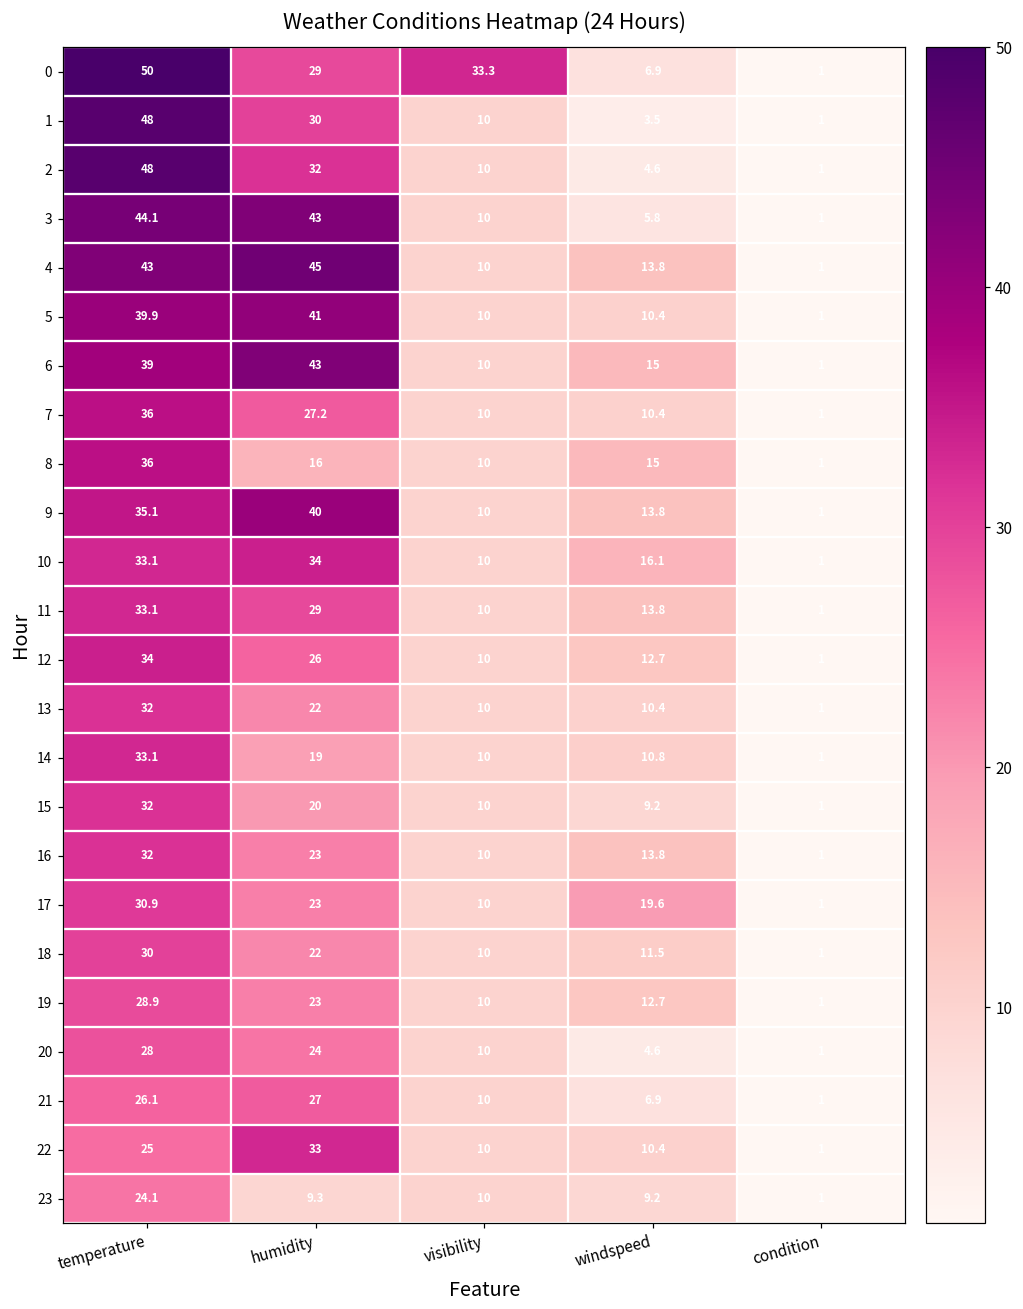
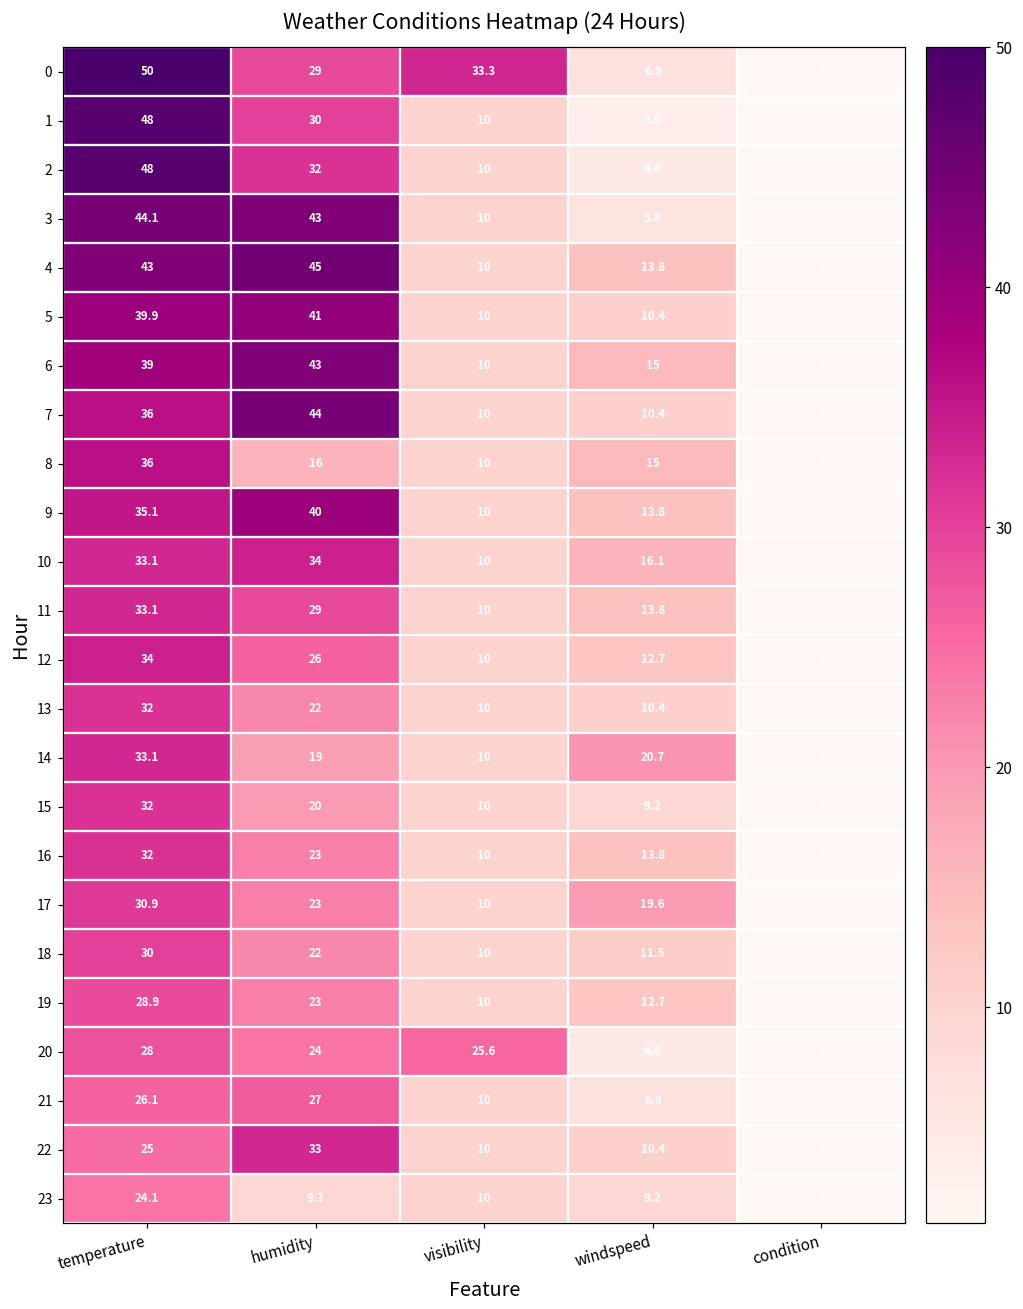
  {
    "0": {
      "temperature": 50,
      "humidity": 29,
      "visibility": 33.3
    },
    "1": {
      "temperature": 48,
      "humidity": 30,
      "visibility": 10
    },
    "2": {
      "temperature": 48,
      "humidity": 32,
      "visibility": 10
    },
    "3": {
      "temperature": 44.1,
      "humidity": 43,
      "visibility": 10
    },
    "4": {
      "temperature": 43,
      "humidity": 45,
      "visibility": 10,
      "windspeed": 13.8
    },
    "5": {
      "temperature": 39.9,
      "humidity": 41,
      "visibility": 10,
      "windspeed": 10.4
    },
    "6": {
      "temperature": 39,
      "humidity": 43,
      "visibility": 10,
      "windspeed": 15
    },
    "7": {
      "temperature": 36,
-     "humidity": 27.2,
+     "humidity": 44,
      "visibility": 10,
      "windspeed": 10.4
    },
    "8": {
      "temperature": 36,
      "humidity": 16,
      "visibility": 10,
      "windspeed": 15
    },
    "9": {
      "temperature": 35.1,
      "humidity": 40,
      "visibility": 10,
      "windspeed": 13.8
    },
    "10": {
      "temperature": 33.1,
      "humidity": 34,
      "visibility": 10,
      "windspeed": 16.1
    },
    "11": {
      "temperature": 33.1,
      "humidity": 29,
      "visibility": 10,
      "windspeed": 13.8
    },
    "12": {
      "temperature": 34,
      "humidity": 26,
      "visibility": 10,
      "windspeed": 12.7
    },
    "13": {
      "temperature": 32,
      "humidity": 22,
      "visibility": 10,
      "windspeed": 10.4
    },
    "14": {
      "temperature": 33.1,
      "humidity": 19,
      "visibility": 10,
-     "windspeed": 10.8
+     "windspeed": 20.7
    },
    "15": {
      "temperature": 32,
      "humidity": 20,
      "visibility": 10
    },
    "16": {
      "temperature": 32,
      "humidity": 23,
      "visibility": 10,
      "windspeed": 13.8
    },
    "17": {
      "temperature": 30.9,
      "humidity": 23,
      "visibility": 10,
      "windspeed": 19.6
    },
    "18": {
      "temperature": 30,
      "humidity": 22,
      "visibility": 10,
      "windspeed": 11.5
    },
    "19": {
      "temperature": 28.9,
      "humidity": 23,
      "visibility": 10,
      "windspeed": 12.7
    },
    "20": {
      "temperature": 28,
      "humidity": 24,
-     "visibility": 10
+     "visibility": 25.6
    },
    "21": {
      "temperature": 26.1,
      "humidity": 27,
      "visibility": 10
    },
    "22": {
      "temperature": 25,
      "humidity": 33,
      "visibility": 10,
      "windspeed": 10.4
    },
    "23": {
      "temperature": 24.1,
      "visibility": 10
    }
  }
